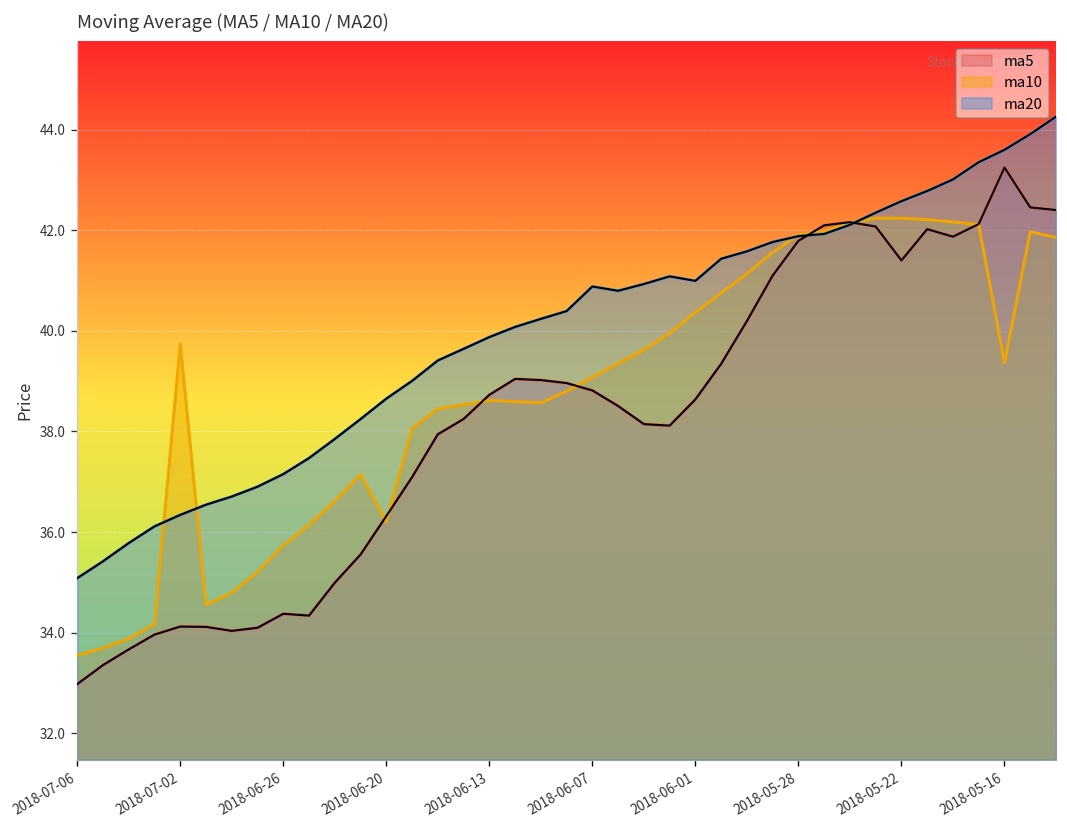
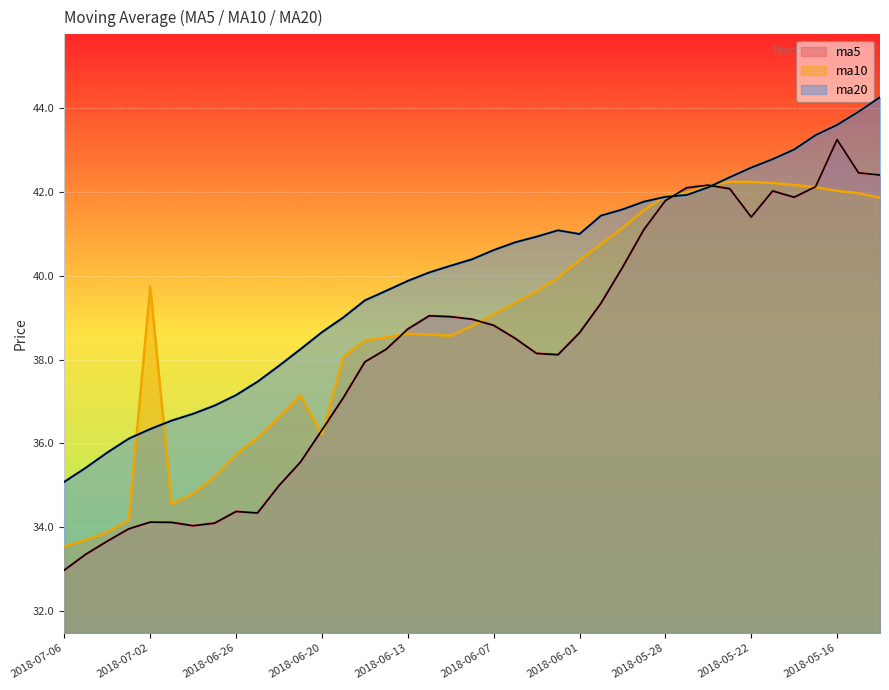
  {
    "ma5": {
      "2018-07-06": 33.0,
      "2018-07-02": 34.1,
      "2018-06-26": 34.4,
      "2018-06-20": 36.3,
      "2018-06-13": 38.7,
      "2018-06-07": 38.8,
      "2018-06-01": 38.6,
      "2018-05-28": 41.8,
      "2018-05-22": 41.4,
      "2018-05-16": 43.2
    },
    "ma10": {
      "2018-07-06": 33.5,
      "2018-07-02": 39.7,
      "2018-06-26": 35.7,
      "2018-06-20": 36.2,
      "2018-06-13": 38.6,
      "2018-06-07": 39.1,
      "2018-06-01": 40.4,
      "2018-05-22": 42.2,
-     "2018-05-16": 39.4
+     "2018-05-16": 42.0
    },
    "ma20": {
      "2018-07-06": 35.1,
      "2018-07-02": 36.3,
      "2018-06-26": 37.2,
      "2018-06-20": 38.7,
      "2018-06-13": 39.9,
-     "2018-06-07": 40.9,
+     "2018-06-07": 40.6,
      "2018-06-01": 41.0,
      "2018-05-22": 42.6,
      "2018-05-16": 43.6
    }
  }
